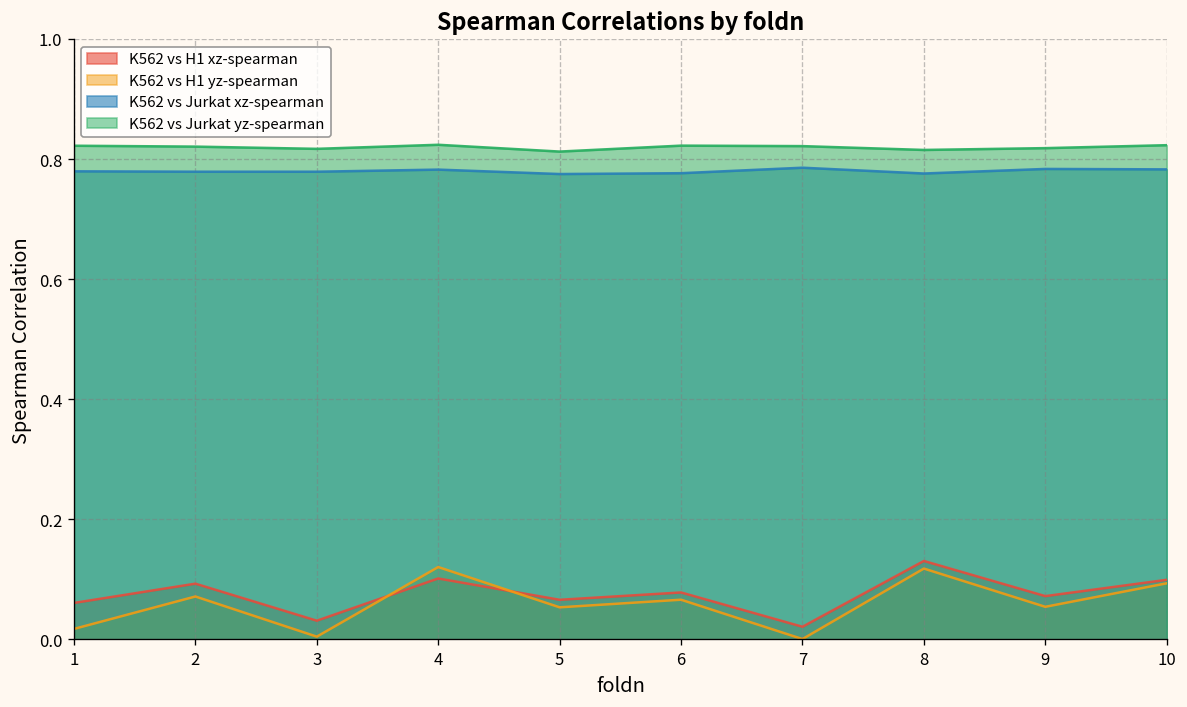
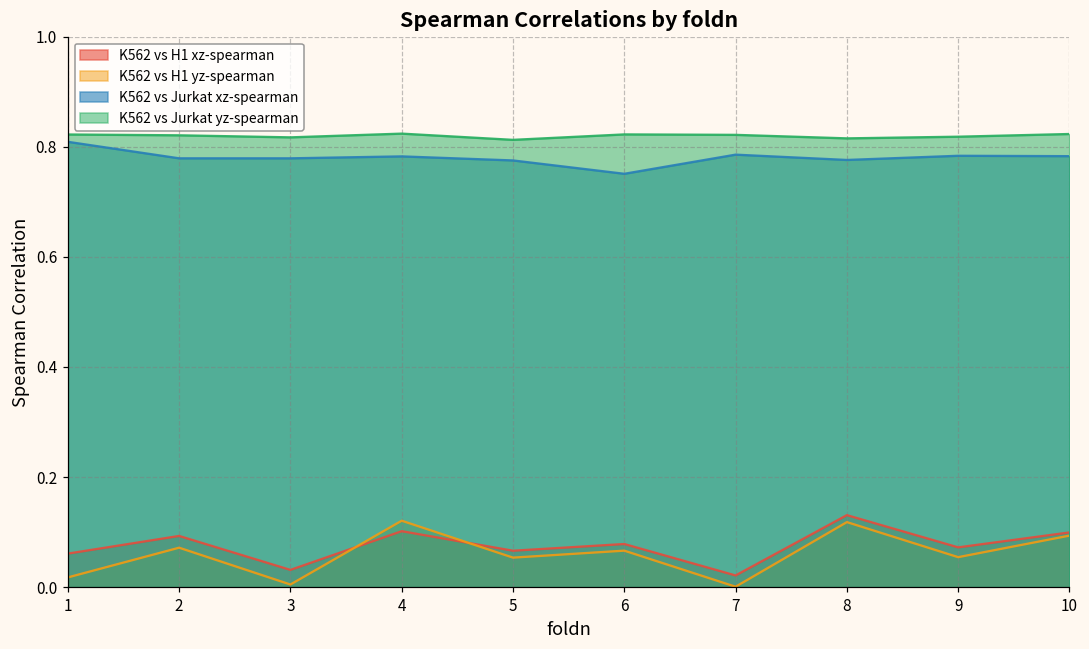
  {
    "K562 vs H1 xz-spearman": {
      "1": 0.06,
      "2": 0.09,
      "3": 0.03,
      "4": 0.10,
      "5": 0.07,
      "6": 0.08,
      "7": 0.02,
      "8": 0.13,
      "9": 0.07,
      "10": 0.10
    },
    "K562 vs H1 yz-spearman": {
      "1": 0.02,
      "2": 0.07,
      "3": 0.00,
      "4": 0.12,
      "5": 0.05,
      "6": 0.07,
      "7": 0.00,
      "8": 0.12,
      "9": 0.05,
      "10": 0.09
    },
    "K562 vs Jurkat xz-spearman": {
-     "1": 0.78,
+     "1": 0.81,
      "2": 0.78,
      "3": 0.78,
      "4": 0.78,
      "5": 0.78,
-     "6": 0.78,
+     "6": 0.75,
      "7": 0.79,
      "8": 0.78,
      "9": 0.78,
      "10": 0.78
    },
    "K562 vs Jurkat yz-spearman": {
      "1": 0.82,
      "2": 0.82,
      "3": 0.82,
      "4": 0.82,
      "5": 0.81,
      "6": 0.82,
      "7": 0.82,
      "8": 0.82,
      "9": 0.82,
      "10": 0.82
    }
  }
